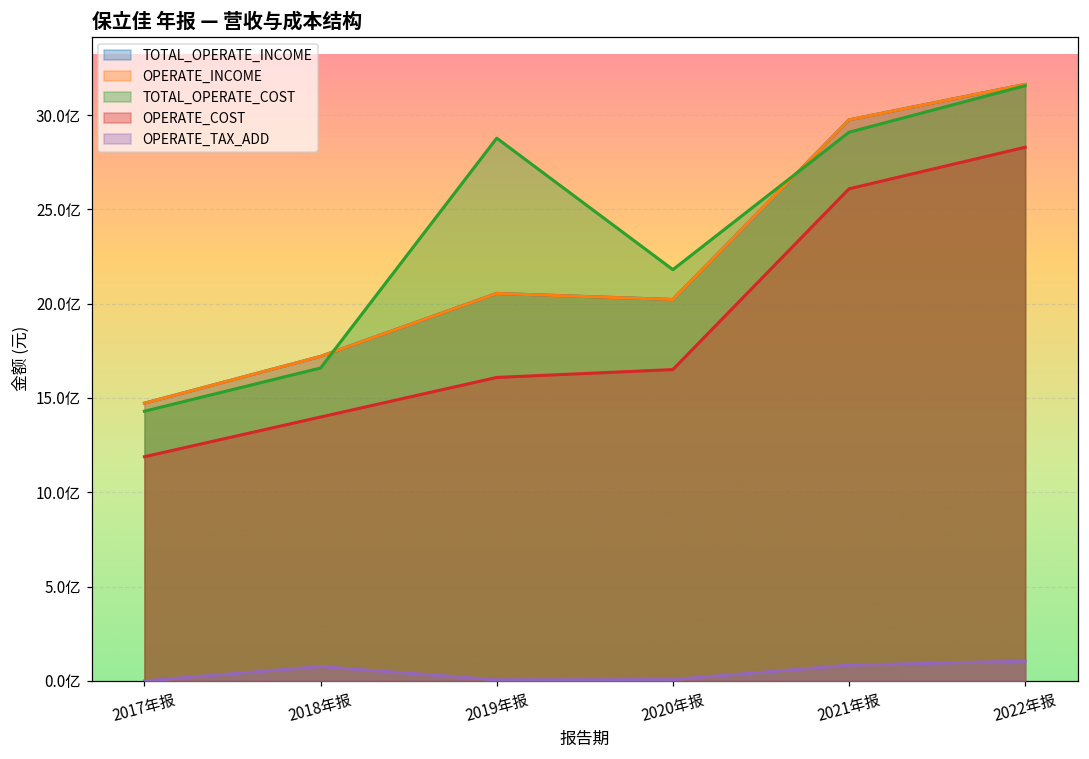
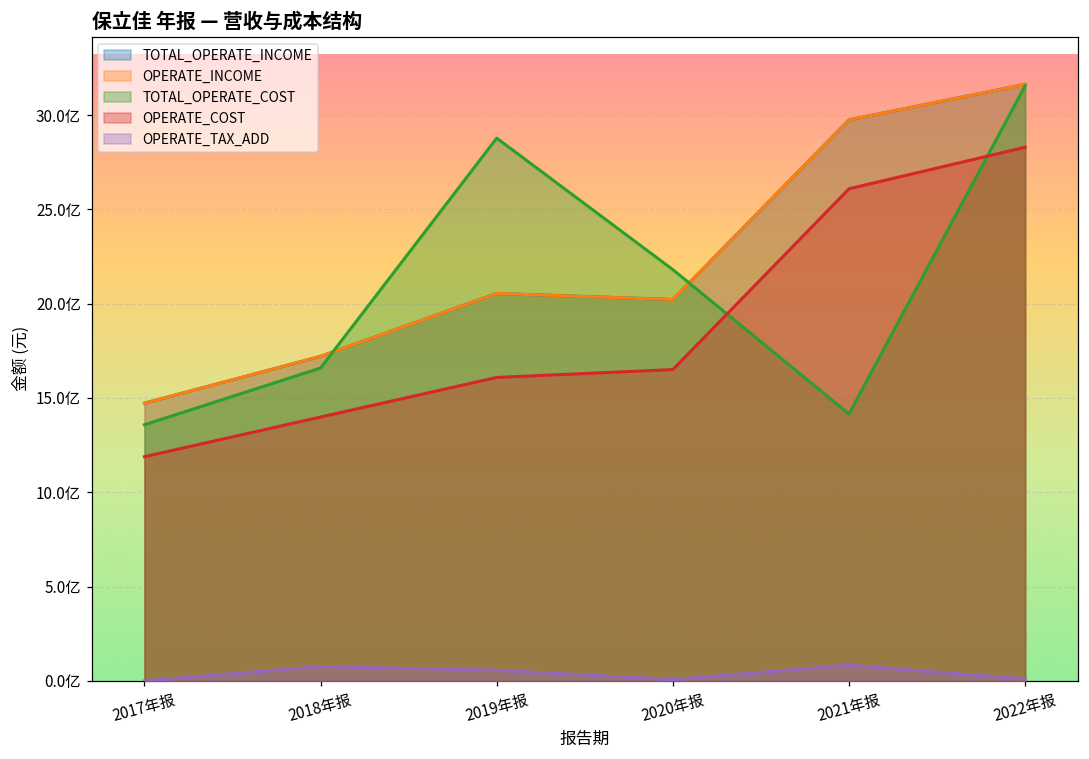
  {
    "TOTAL_OPERATE_COST": {
-     "2017年报": "14.3亿",
+     "2017年报": "13.6亿",
      "2018年报": "16.6亿",
      "2019年报": "28.8亿",
      "2020年报": "21.8亿",
-     "2021年报": "29.1亿"
+     "2021年报": "14.2亿"
    },
    "OPERATE_TAX_ADD": {
      "2017年报": "0.0亿",
      "2018年报": "0.8亿",
-     "2019年报": "0.1亿",
+     "2019年报": "0.6亿",
      "2020年报": "0.1亿",
      "2021年报": "0.8亿",
-     "2022年报": "1.0亿"
+     "2022年报": "0.1亿"
    }
  }
